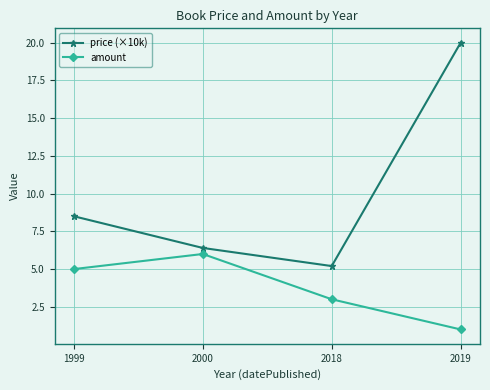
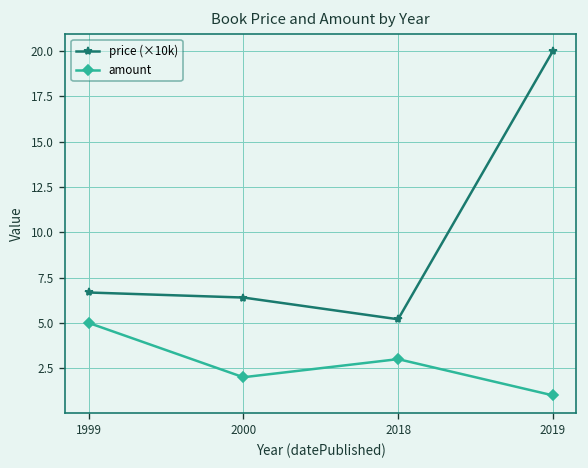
  {
    "price (×10k)": {
-     "1999": 8.5,
+     "1999": 6.7,
      "2000": 6.4,
      "2018": 5.2,
      "2019": 20.0
    },
    "amount": {
      "1999": 5,
-     "2000": 6,
+     "2000": 2,
      "2018": 3,
      "2019": 1
    }
  }
